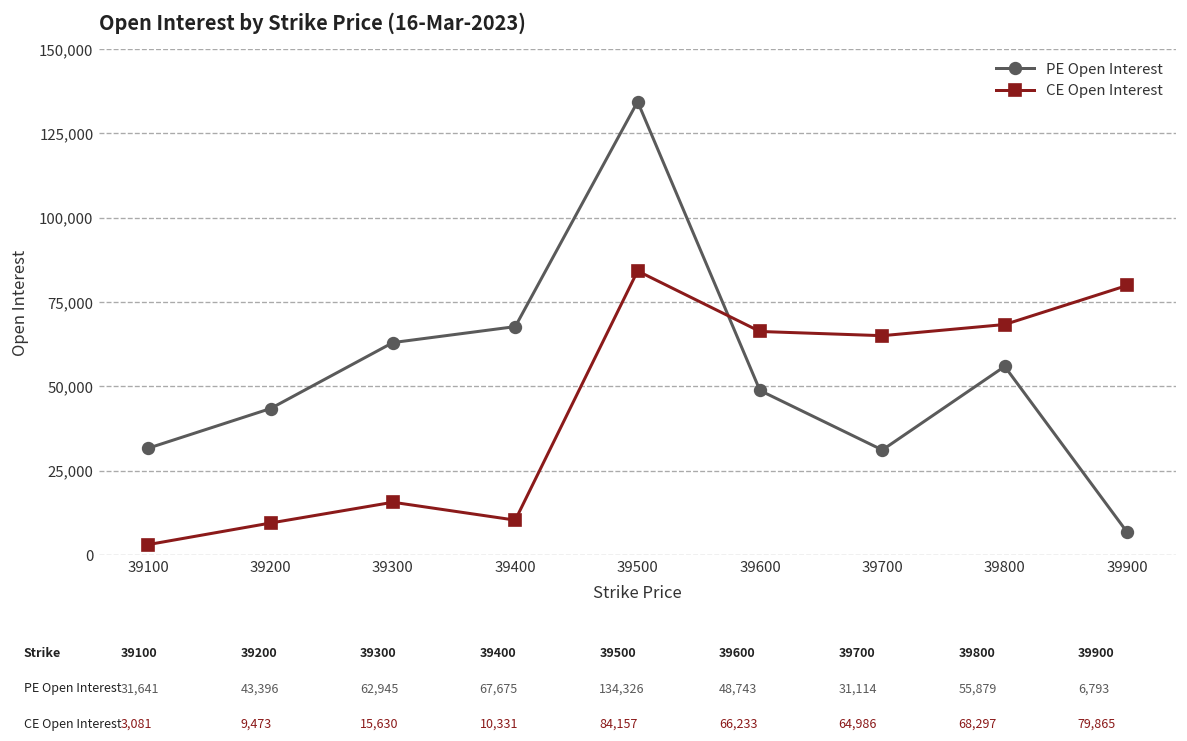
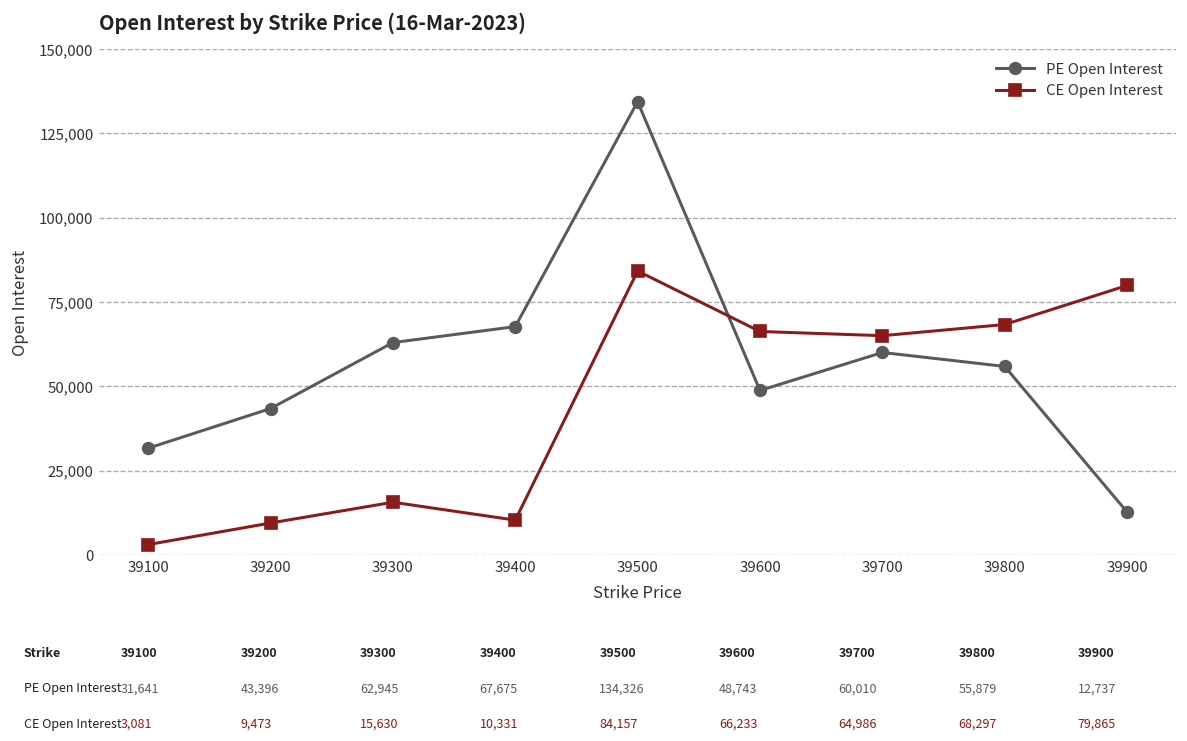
  {
    "PE Open Interest": {
-     "39700": "31,114",
-     "39900": "6,793"
+     "39700": "60,010",
+     "39900": "12,737"
    },
    "CE Open Interest": {
      "39100": "3,000",
      "39200": "9,000",
      "39300": "16,000",
      "39400": "10,000",
      "39500": "84,000",
      "39600": "66,000",
      "39700": "65,000",
      "39800": "68,000",
      "39900": "80,000"
    }
  }
